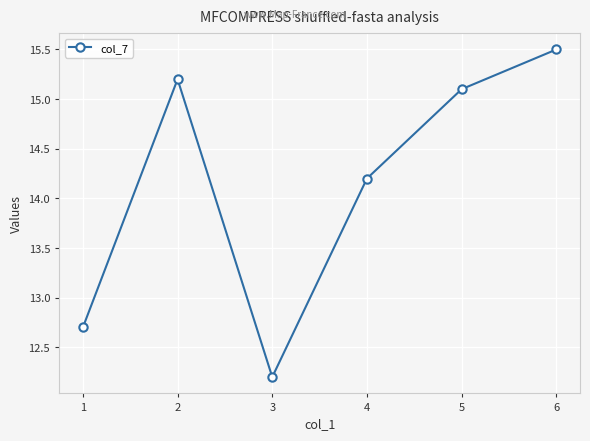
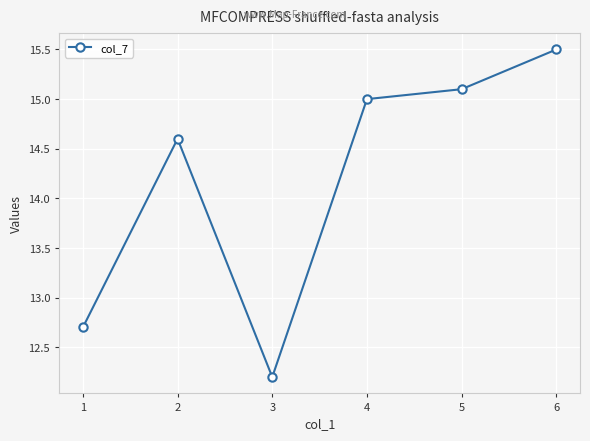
  {
    "1": 12.7,
-   "2": 15.2,
+   "2": 14.6,
    "3": 12.2,
-   "4": 14.2,
+   "4": 15.0,
    "5": 15.1,
    "6": 15.5
  }
